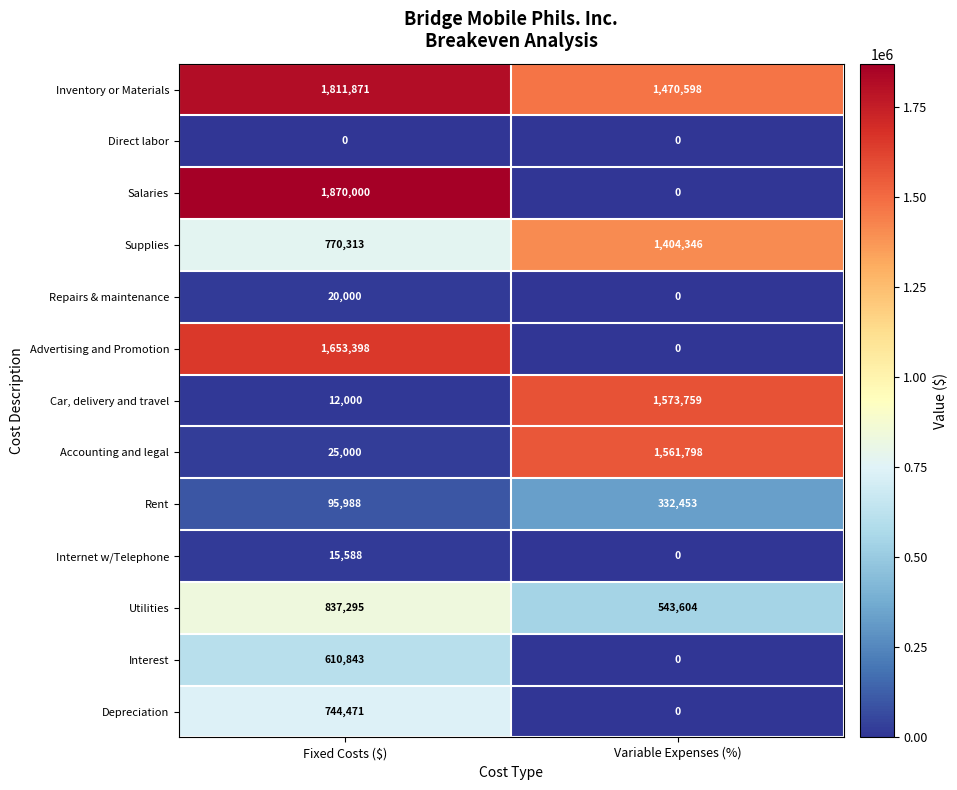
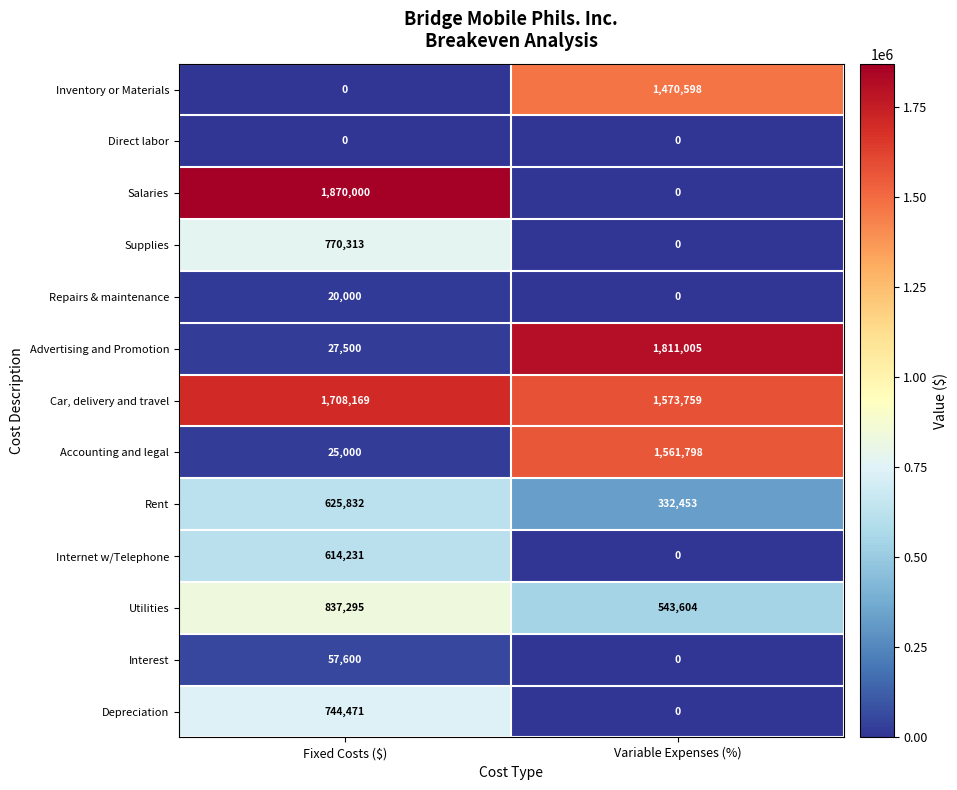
  {
    "Inventory or Materials": {
-     "Fixed Costs ($)": "1,811,871",
+     "Fixed Costs ($)": "0",
      "Variable Expenses (%)": "1,470,598"
    },
    "Direct labor": {
      "Fixed Costs ($)": "0",
      "Variable Expenses (%)": "0"
    },
    "Salaries": {
      "Fixed Costs ($)": "1,870,000",
      "Variable Expenses (%)": "0"
    },
    "Supplies": {
      "Fixed Costs ($)": "770,313",
-     "Variable Expenses (%)": "1,404,346"
+     "Variable Expenses (%)": "0"
    },
    "Repairs & maintenance": {
      "Fixed Costs ($)": "20,000",
      "Variable Expenses (%)": "0"
    },
    "Advertising and Promotion": {
-     "Fixed Costs ($)": "1,653,398",
-     "Variable Expenses (%)": "0"
+     "Fixed Costs ($)": "27,500",
+     "Variable Expenses (%)": "1,811,005"
    },
    "Car, delivery and travel": {
-     "Fixed Costs ($)": "12,000",
+     "Fixed Costs ($)": "1,708,169",
      "Variable Expenses (%)": "1,573,759"
    },
    "Accounting and legal": {
      "Fixed Costs ($)": "25,000",
      "Variable Expenses (%)": "1,561,798"
    },
    "Rent": {
-     "Fixed Costs ($)": "95,988",
+     "Fixed Costs ($)": "625,832",
      "Variable Expenses (%)": "332,453"
    },
    "Internet w/Telephone": {
-     "Fixed Costs ($)": "15,588",
+     "Fixed Costs ($)": "614,231",
      "Variable Expenses (%)": "0"
    },
    "Utilities": {
      "Fixed Costs ($)": "837,295",
      "Variable Expenses (%)": "543,604"
    },
    "Interest": {
-     "Fixed Costs ($)": "610,843",
+     "Fixed Costs ($)": "57,600",
      "Variable Expenses (%)": "0"
    },
    "Depreciation": {
      "Fixed Costs ($)": "744,471",
      "Variable Expenses (%)": "0"
    }
  }
